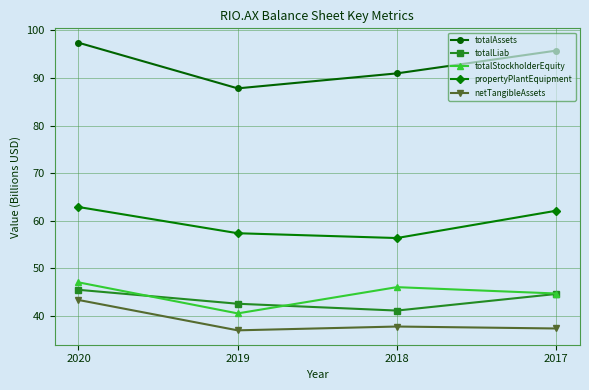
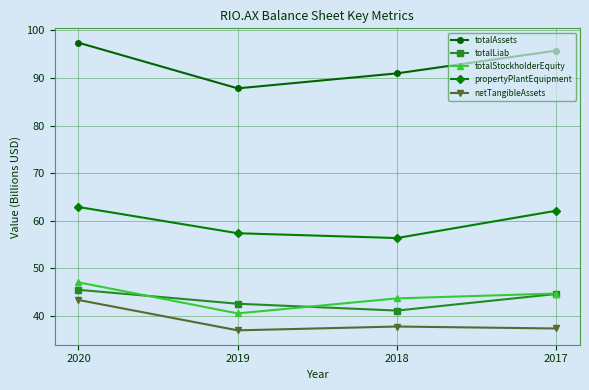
  {
    "totalStockholderEquity": {
      "2020": 47,
      "2019": 41,
-     "2018": 46
+     "2018": 44
    },
    "netTangibleAssets": {
      "2020": 43,
      "2019": 37,
      "2018": 38,
      "2017": 37
    }
  }
